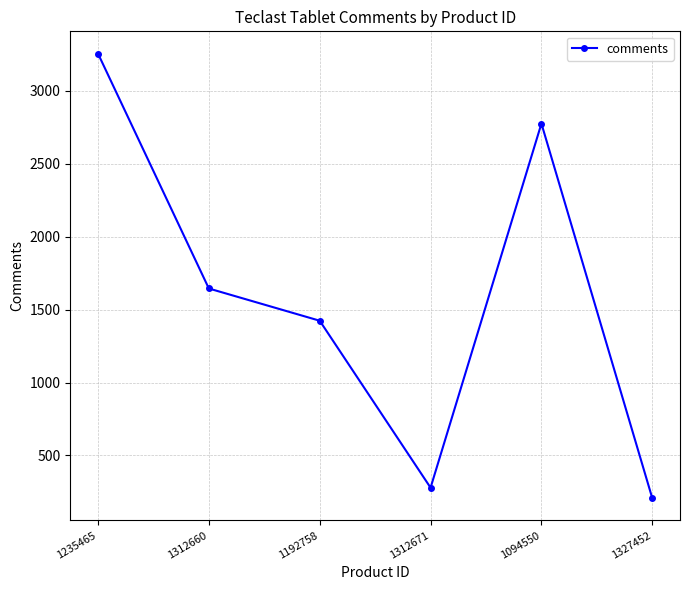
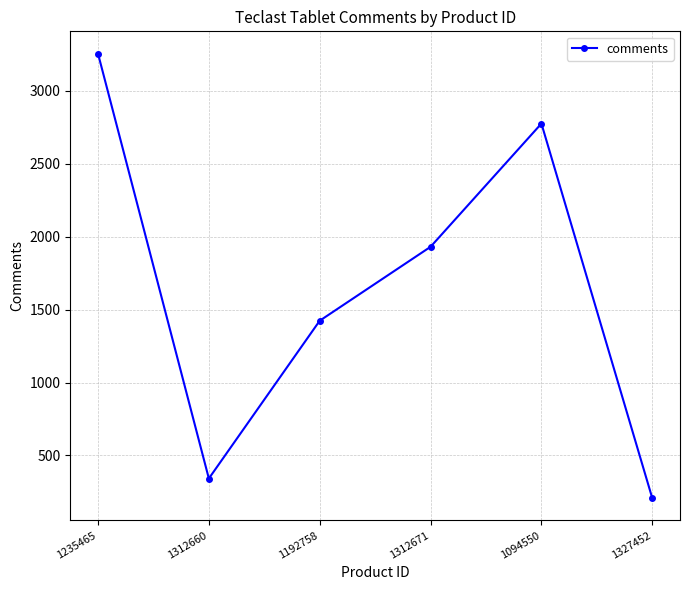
  {
    "1235465": 3260,
-   "1312660": 1650,
+   "1312660": 340,
    "1192758": 1420,
-   "1312671": 280,
+   "1312671": 1930,
    "1094550": 2780,
    "1327452": 210
  }
